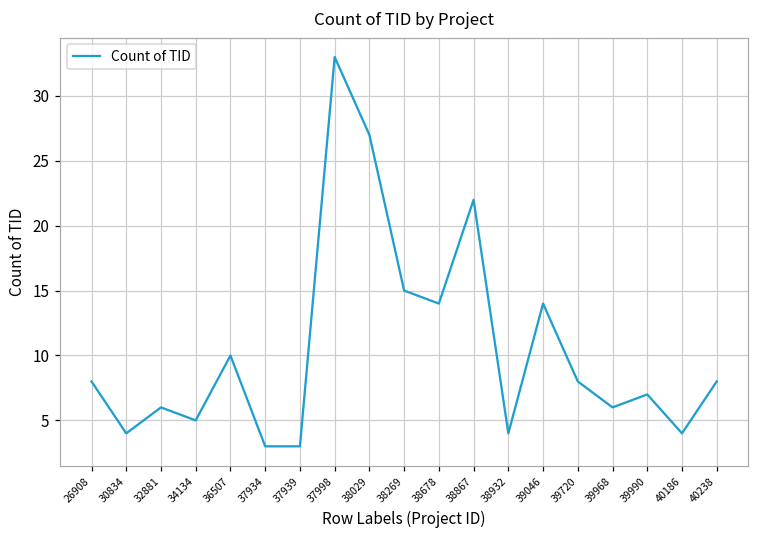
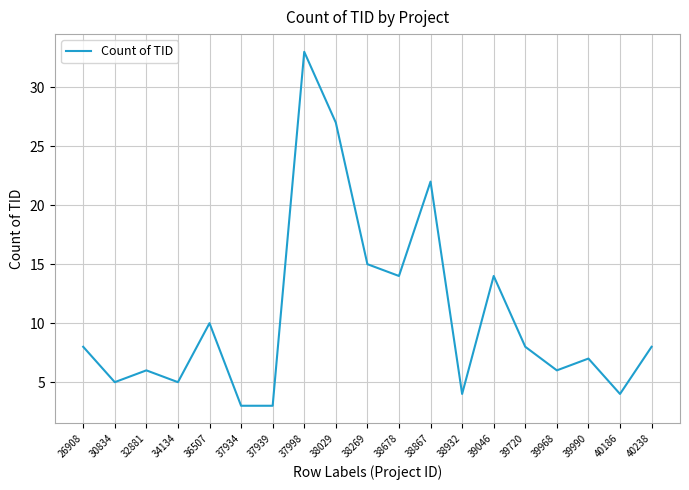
  {
    "26908": 8,
-   "30834": 4,
+   "30834": 5,
    "32881": 6,
    "34134": 5,
    "36507": 10,
    "37934": 3,
    "37939": 3,
    "37998": 33,
    "38029": 27,
    "38269": 15,
    "38678": 14,
    "38867": 22,
    "38932": 4,
    "39046": 14,
    "39720": 8,
    "39968": 6,
    "39990": 7,
    "40186": 4,
    "40238": 8
  }
